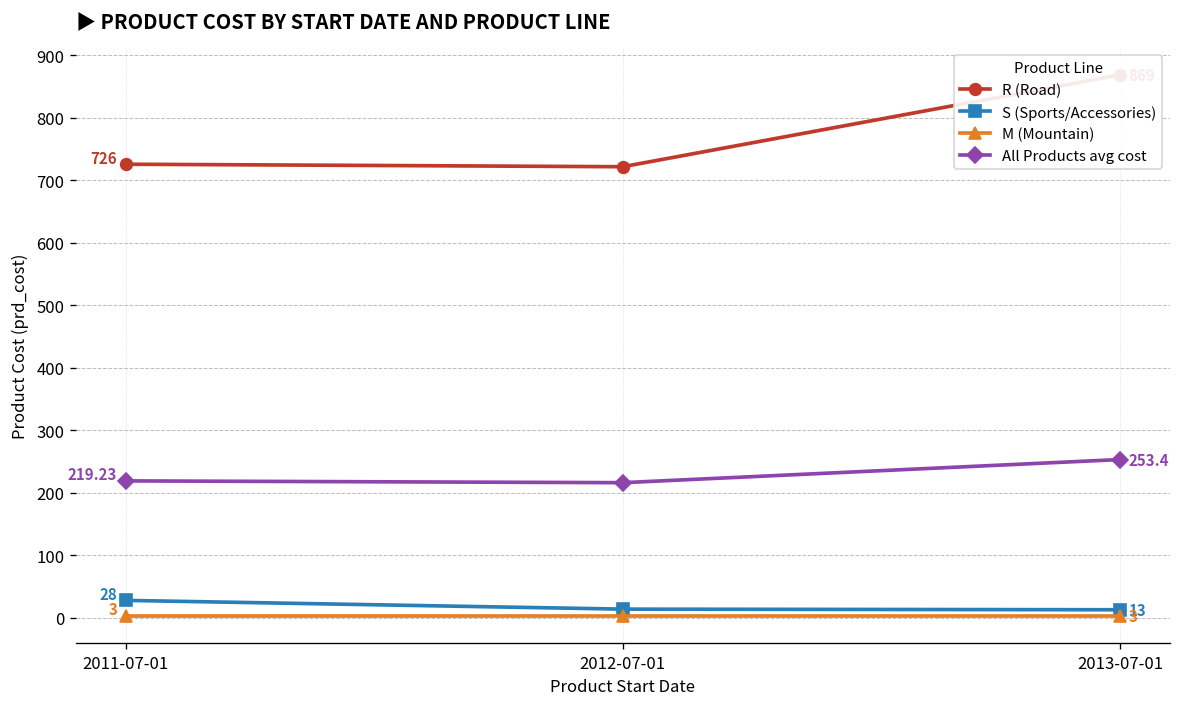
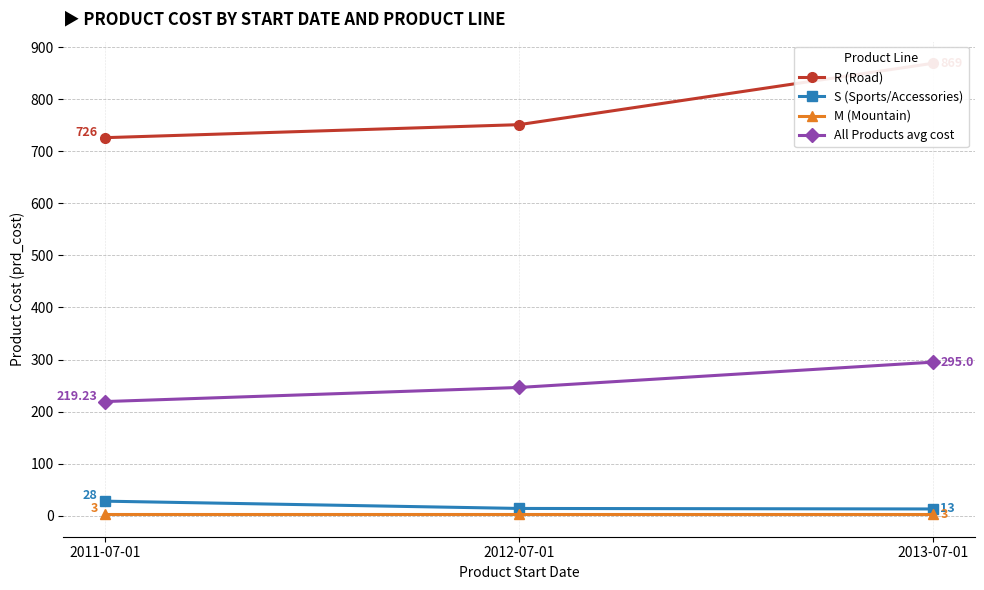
  {
    "R (Road)": {
-     "2012-07-01": 720
+     "2012-07-01": 750
    },
    "S (Sports/Accessories)": {
      "2011-07-01": 28
    },
    "M (Mountain)": {
      "2011-07-01": 3
    },
    "All Products avg cost": {
      "2011-07-01": 219.23,
-     "2012-07-01": 220,
-     "2013-07-01": 253.4
+     "2012-07-01": 250,
+     "2013-07-01": 295.0
    }
  }
